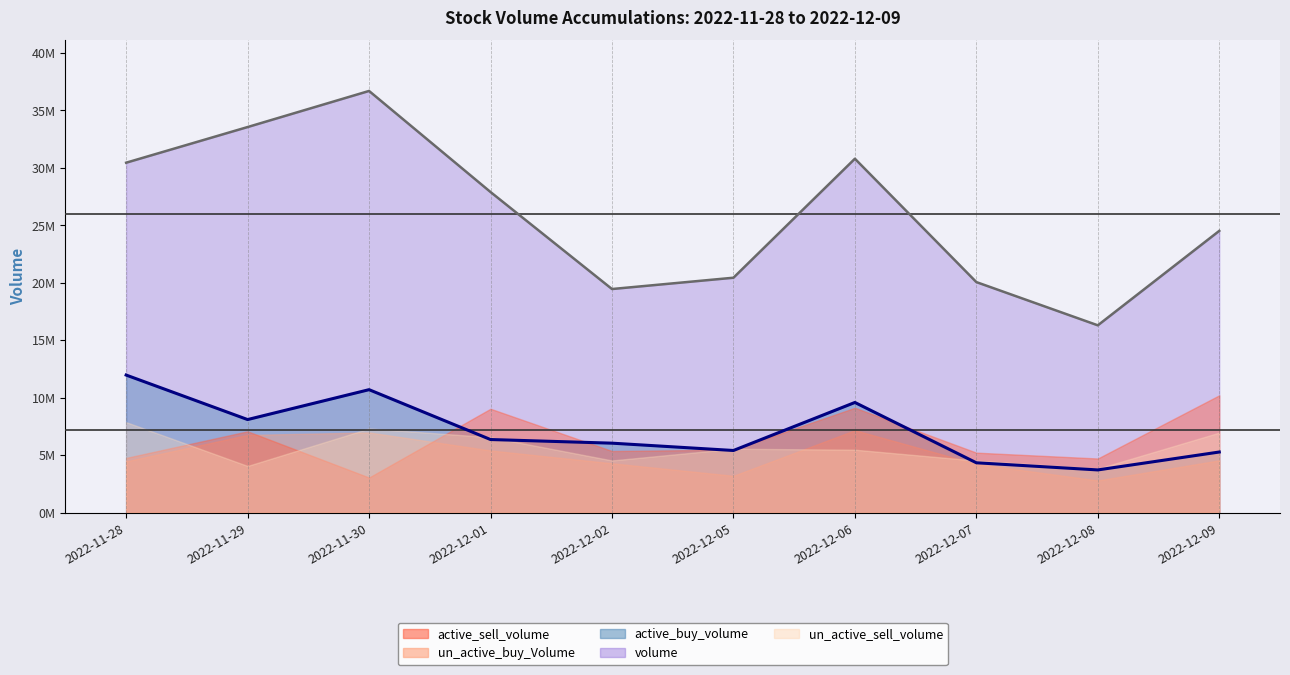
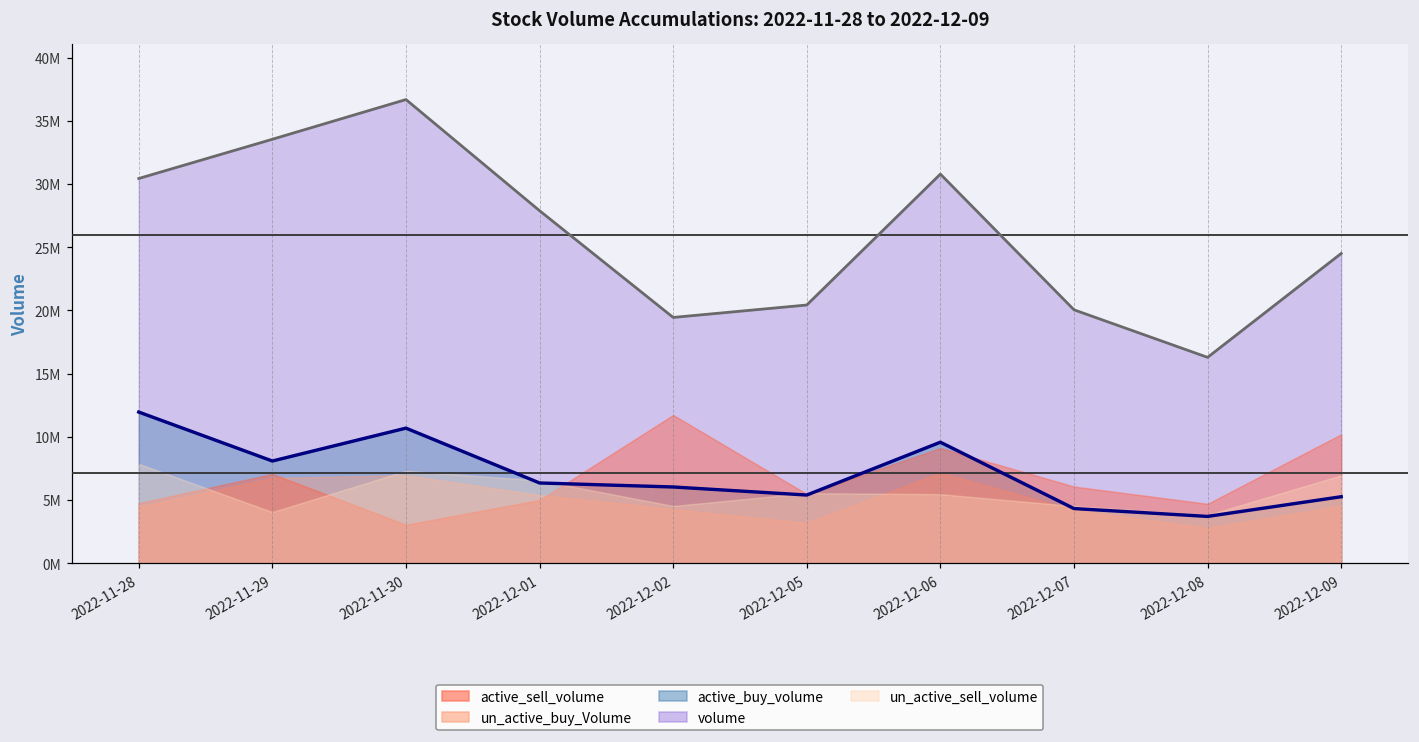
  {
    "active_sell_volume": {
      "2022-11-28": 4800000,
      "2022-11-29": 7100000,
      "2022-11-30": 3000000,
-     "2022-12-01": 9000000,
-     "2022-12-02": 5400000,
+     "2022-12-01": 5000000,
+     "2022-12-02": 11700000,
      "2022-12-06": 9100000,
-     "2022-12-07": 5200000,
+     "2022-12-07": 6100000,
      "2022-12-08": 4700000,
      "2022-12-09": 10200000
    }
  }
